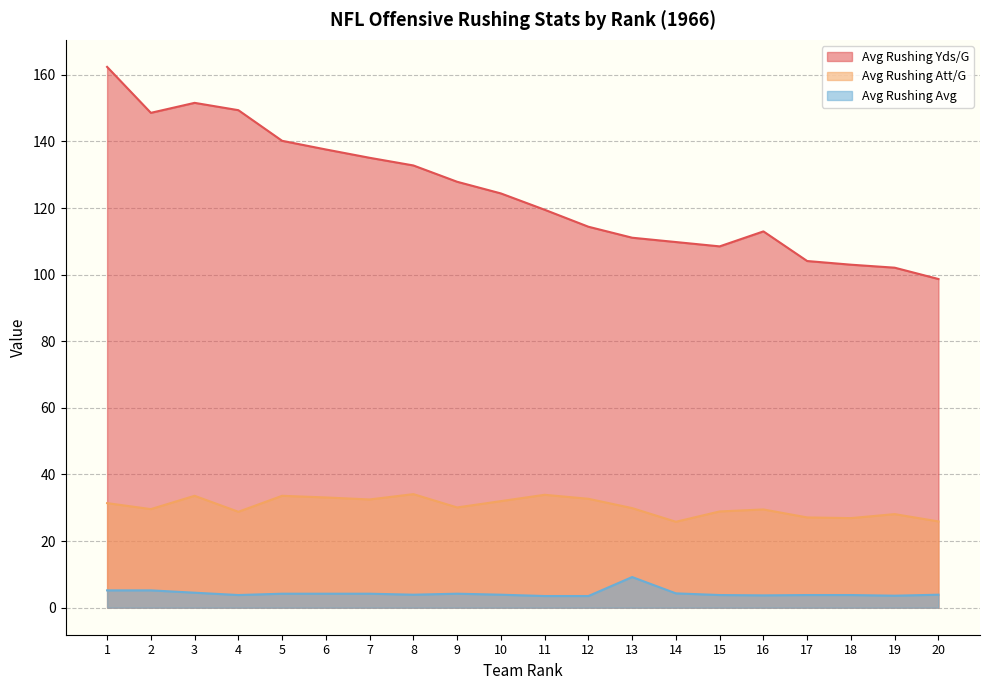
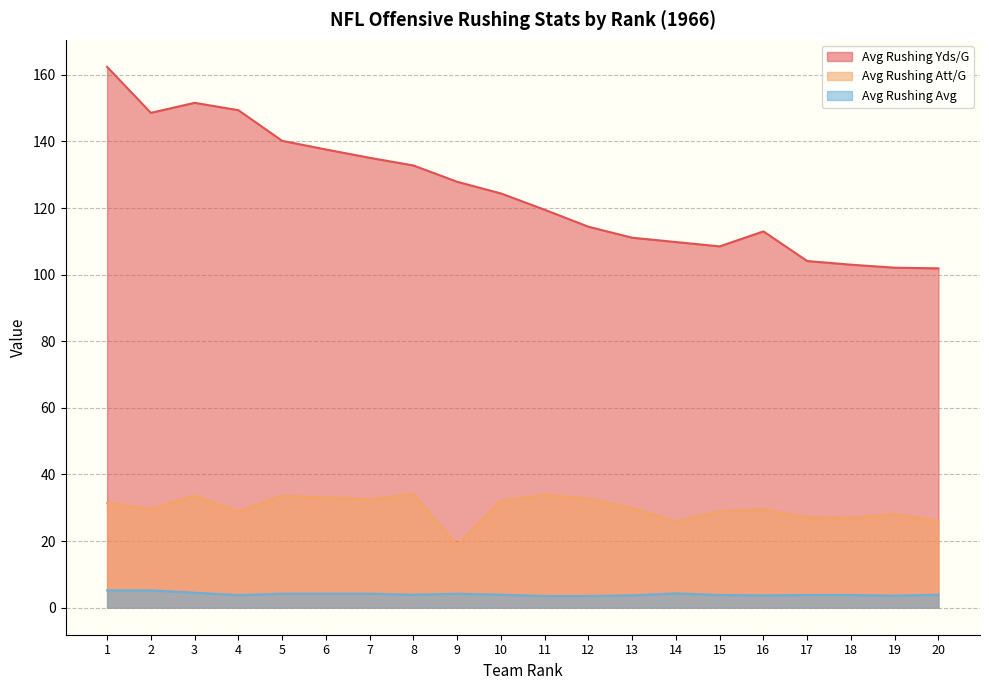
  {
    "Avg Rushing Yds/G": {
      "1": 162,
      "2": 149,
      "3": 152,
      "4": 149,
      "5": 140,
      "6": 138,
      "7": 135,
      "8": 133,
      "9": 128,
      "10": 124,
      "11": 120,
      "12": 114,
      "13": 111,
      "14": 110,
      "15": 109,
      "16": 113,
      "17": 104,
      "18": 103,
      "19": 102,
-     "20": 99
+     "20": 102
    },
    "Avg Rushing Att/G": {
      "1": 31,
      "2": 30,
      "3": 34,
      "4": 29,
      "5": 34,
      "6": 33,
      "7": 33,
      "8": 34,
-     "9": 30,
+     "9": 19,
      "10": 32,
      "11": 34,
      "12": 33,
      "13": 30,
      "14": 26,
      "15": 29,
      "16": 30,
      "17": 27,
      "18": 27,
      "19": 28,
      "20": 26
    },
    "Avg Rushing Avg": {
      "1": 5,
      "2": 5,
      "3": 5,
      "4": 4,
      "5": 4,
      "6": 4,
      "7": 4,
      "8": 4,
      "9": 4,
      "10": 4,
      "11": 4,
      "12": 4,
-     "13": 9,
+     "13": 4,
      "14": 4,
      "15": 4,
      "16": 4,
      "17": 4,
      "18": 4,
      "19": 4,
      "20": 4
    }
  }
